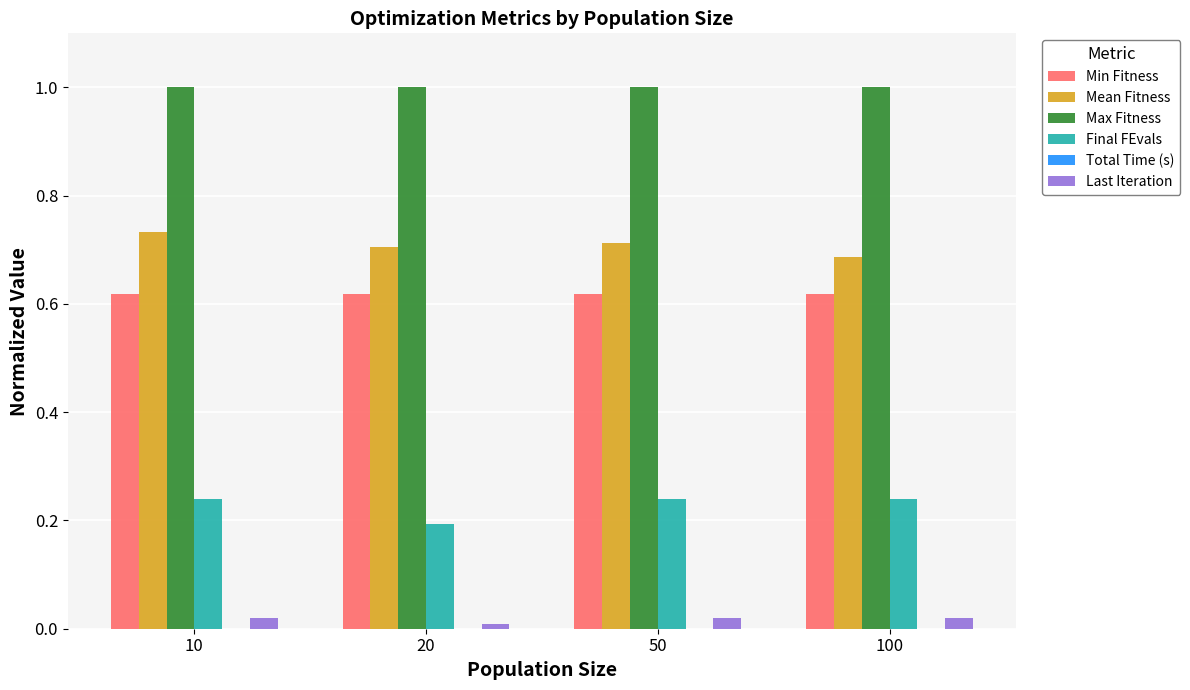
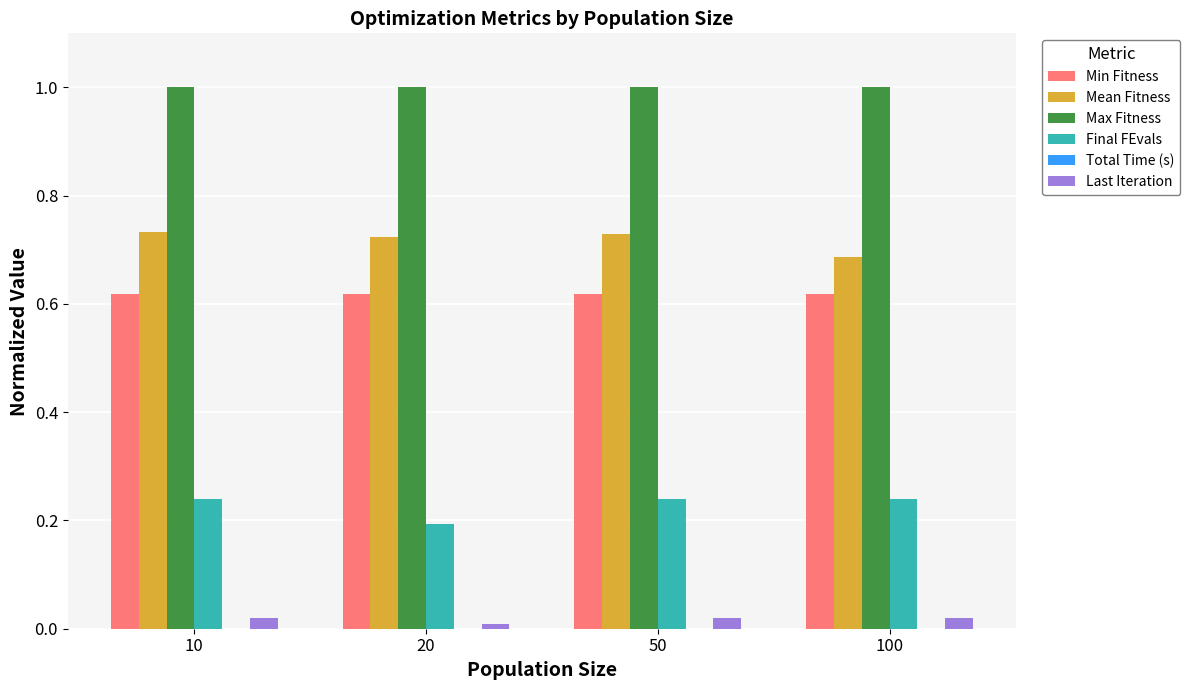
  {
    "Min Fitness": {
      "10": 0.62,
      "20": 0.62,
      "50": 0.62,
      "100": 0.62
    },
    "Mean Fitness": {
      "10": 0.73,
-     "20": 0.71,
-     "50": 0.71,
+     "20": 0.72,
+     "50": 0.73,
      "100": 0.69
    },
    "Max Fitness": {
      "10": 1.00,
      "20": 1.00,
      "50": 1.00,
      "100": 1.00
    },
    "Final FEvals": {
      "10": 0.24,
      "20": 0.19,
      "50": 0.24,
      "100": 0.24
    },
    "Last Iteration": {
      "10": 0.02,
      "20": 0.01,
      "50": 0.02,
      "100": 0.02
    }
  }
